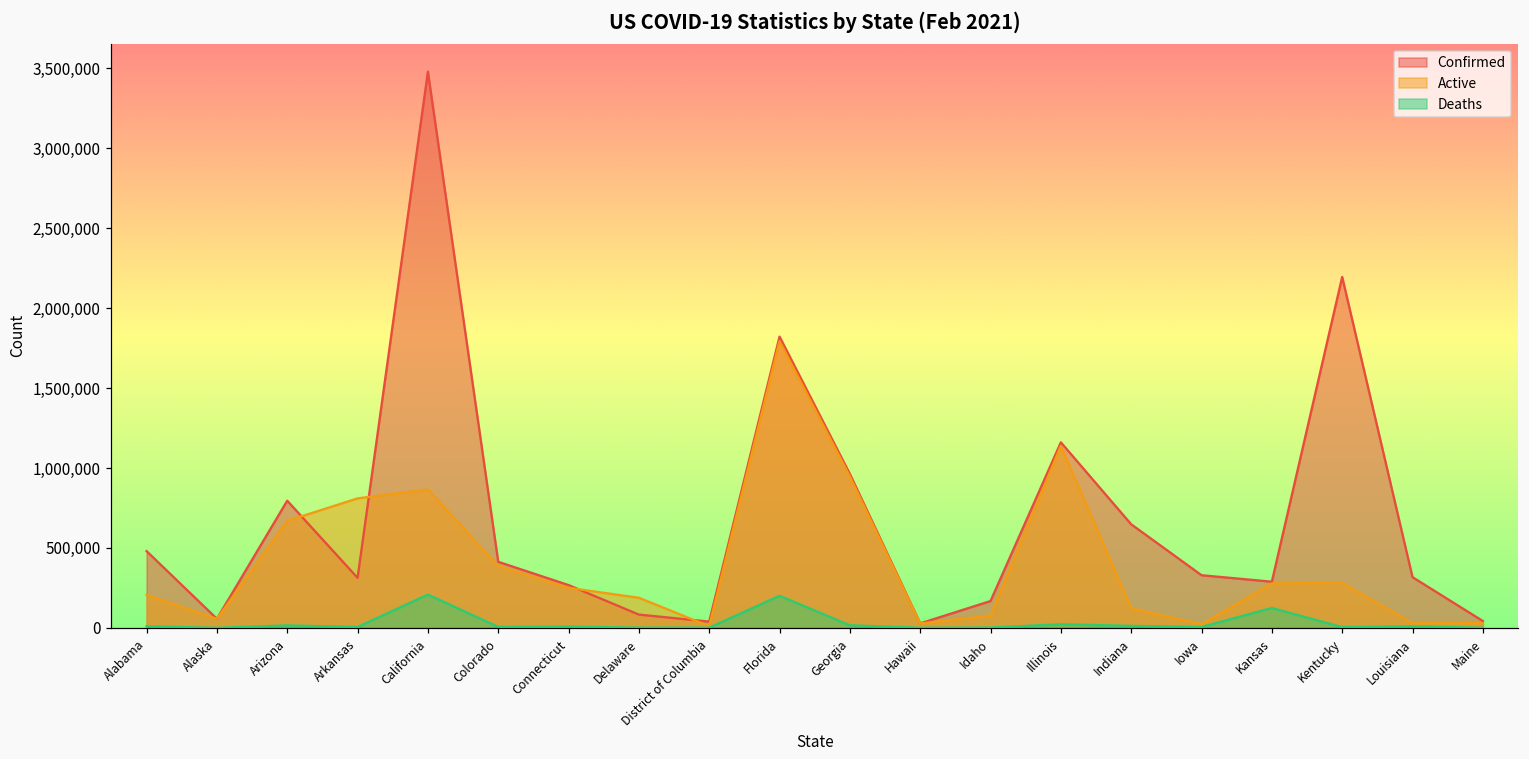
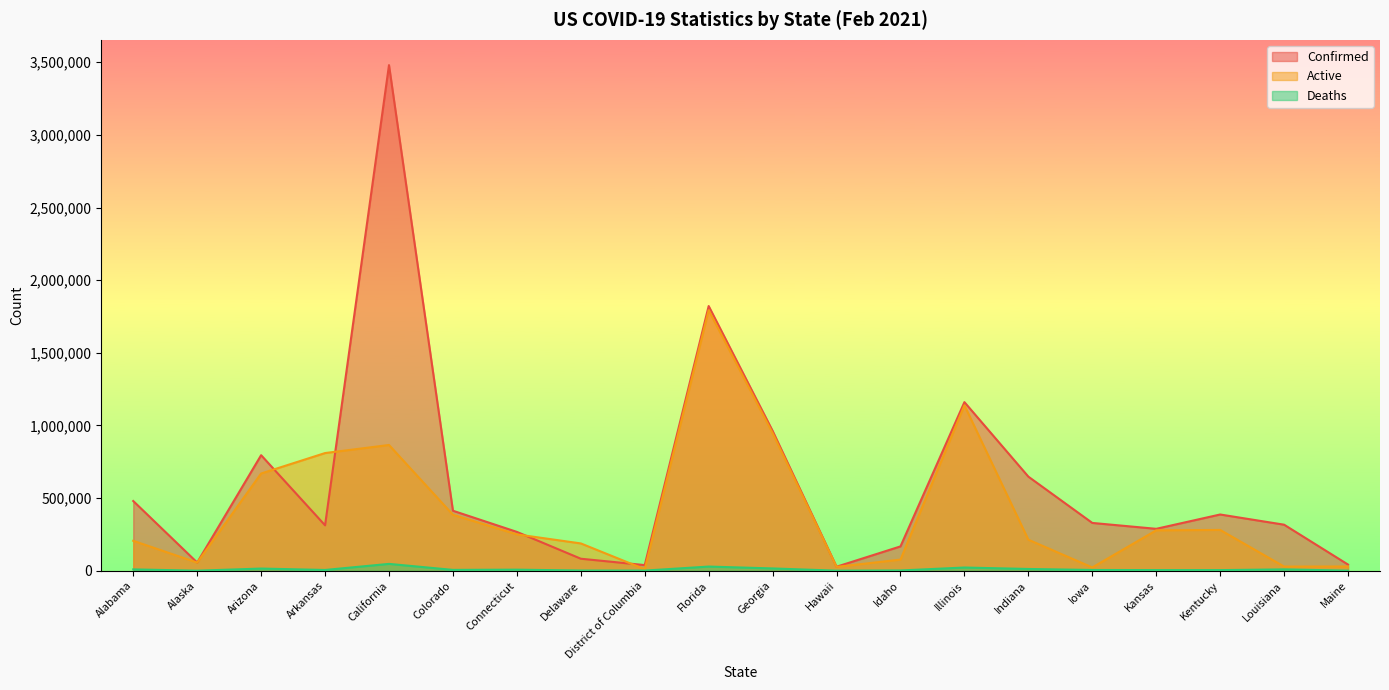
  {
    "Confirmed": {
      "Alabama": "480,000",
      "Arizona": "800,000",
      "Arkansas": "310,000",
      "California": "3,480,000",
      "Colorado": "410,000",
      "Delaware": "80,000",
      "District of Columbia": "40,000",
      "Florida": "1,820,000",
      "Idaho": "170,000",
      "Illinois": "1,160,000",
      "Indiana": "650,000",
      "Iowa": "330,000",
-     "Kentucky": "2,200,000",
+     "Kentucky": "390,000",
      "Louisiana": "320,000"
    },
    "Active": {
      "Alabama": "210,000",
      "Arizona": "670,000",
      "Arkansas": "810,000",
      "California": "870,000",
      "Colorado": "390,000",
      "Delaware": "190,000",
      "Florida": "1,790,000",
      "Idaho": "80,000",
      "Illinois": "1,140,000",
-     "Indiana": "120,000",
+     "Indiana": "210,000",
      "Iowa": "20,000",
      "Kentucky": "280,000",
      "Louisiana": "30,000"
    },
    "Deaths": {
      "Alabama": "10,000",
      "Alaska": "0",
      "Arizona": "10,000",
      "Arkansas": "10,000",
-     "California": "210,000",
+     "California": "50,000",
      "Colorado": "10,000",
      "Connecticut": "10,000",
      "Delaware": "0",
-     "Florida": "200,000",
+     "Florida": "30,000",
      "Georgia": "20,000",
      "Hawaii": "0",
      "Idaho": "0",
      "Illinois": "20,000",
      "Indiana": "10,000",
      "Iowa": "10,000",
-     "Kansas": "120,000",
+     "Kansas": "0",
      "Kentucky": "0",
      "Louisiana": "10,000",
      "Maine": "0"
    }
  }
